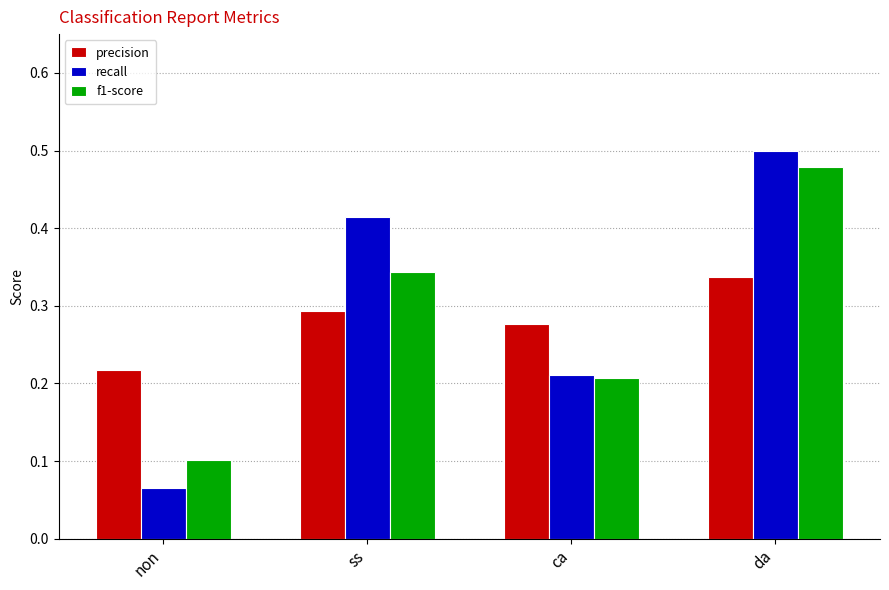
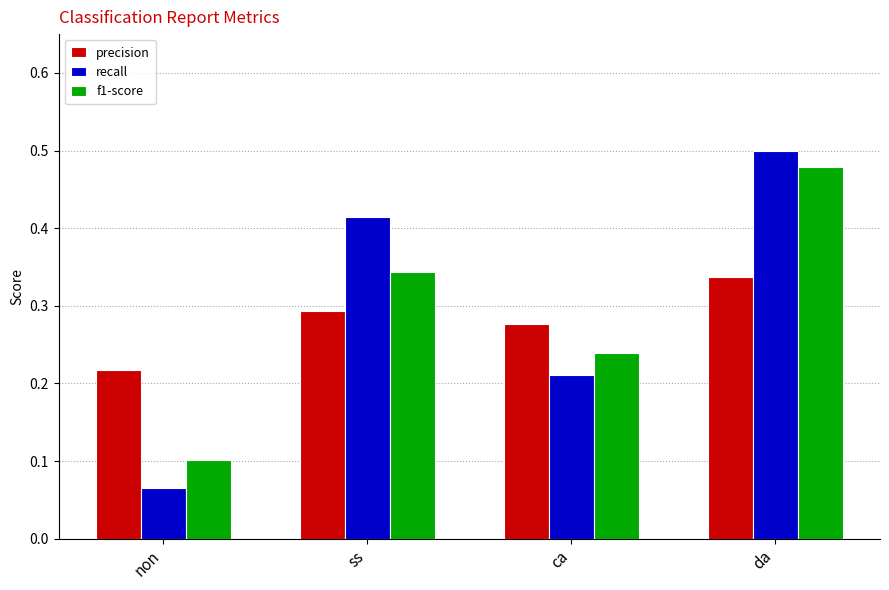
  {
    "precision": {
      "non": 0.22,
      "ss": 0.29,
      "ca": 0.28,
      "da": 0.34
    },
    "recall": {
      "non": 0.07,
      "ss": 0.41,
      "ca": 0.21,
      "da": 0.50
    },
    "f1-score": {
      "non": 0.10,
      "ss": 0.34,
-     "ca": 0.21,
+     "ca": 0.24,
      "da": 0.48
    }
  }
